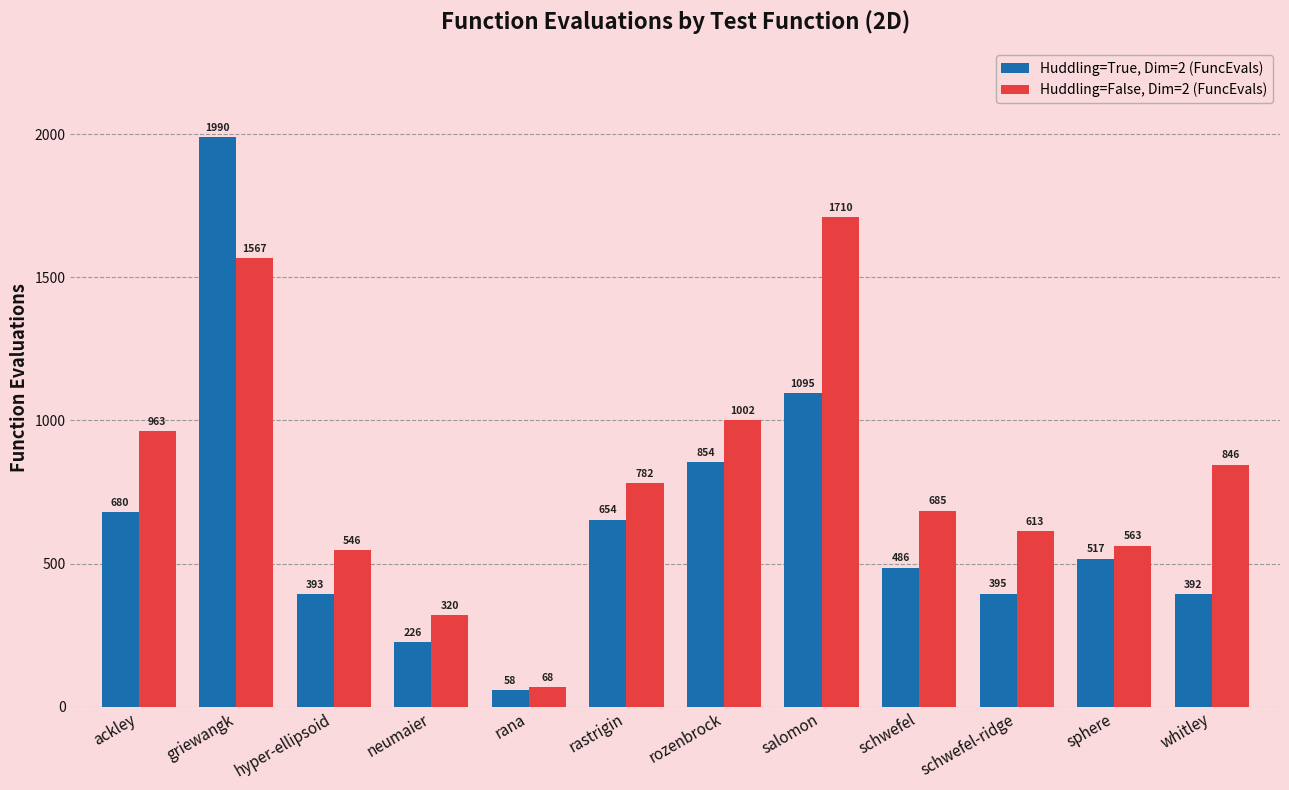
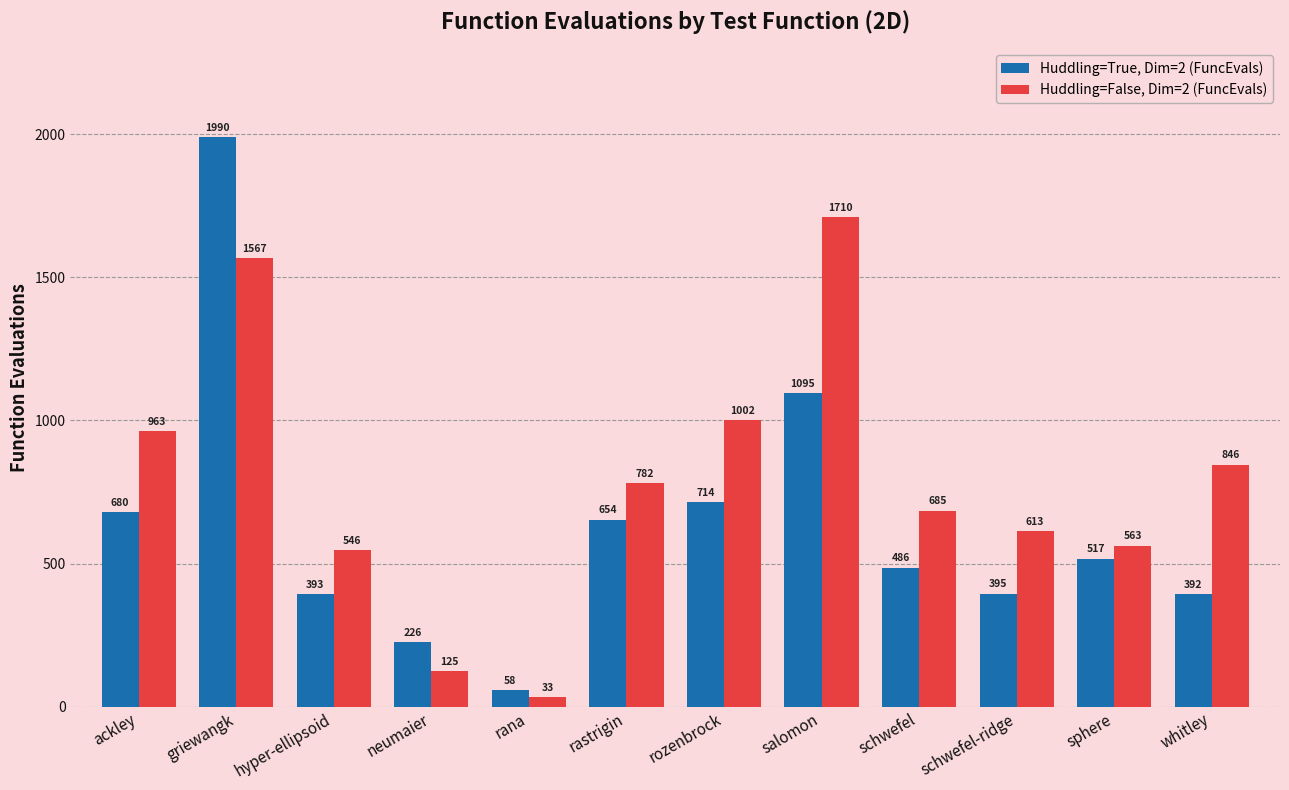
  {
    "Huddling=True, Dim=2 (FuncEvals)": {
      "ackley": 680,
      "griewangk": 1990,
      "hyper-ellipsoid": 393,
      "neumaier": 226,
      "rana": 58,
      "rastrigin": 654,
-     "rozenbrock": 854,
+     "rozenbrock": 714,
      "salomon": 1095,
      "schwefel": 486,
      "schwefel-ridge": 395
    },
    "Huddling=False, Dim=2 (FuncEvals)": {
      "ackley": 963,
      "griewangk": 1567,
      "hyper-ellipsoid": 546,
-     "neumaier": 320,
-     "rana": 68,
+     "neumaier": 125,
+     "rana": 33,
      "rastrigin": 782,
      "rozenbrock": 1002,
      "salomon": 1710,
      "schwefel": 685,
      "schwefel-ridge": 613,
      "sphere": 563,
      "whitley": 846
    }
  }
